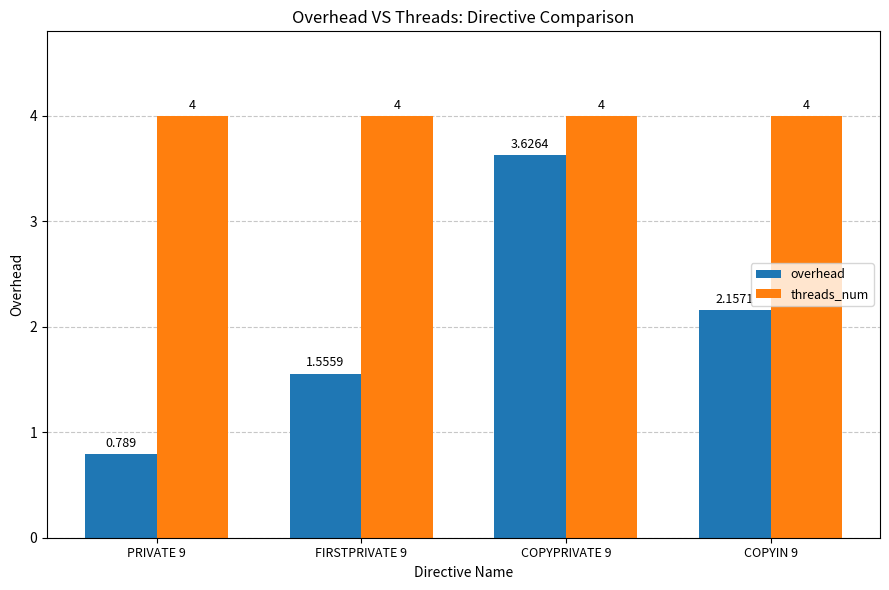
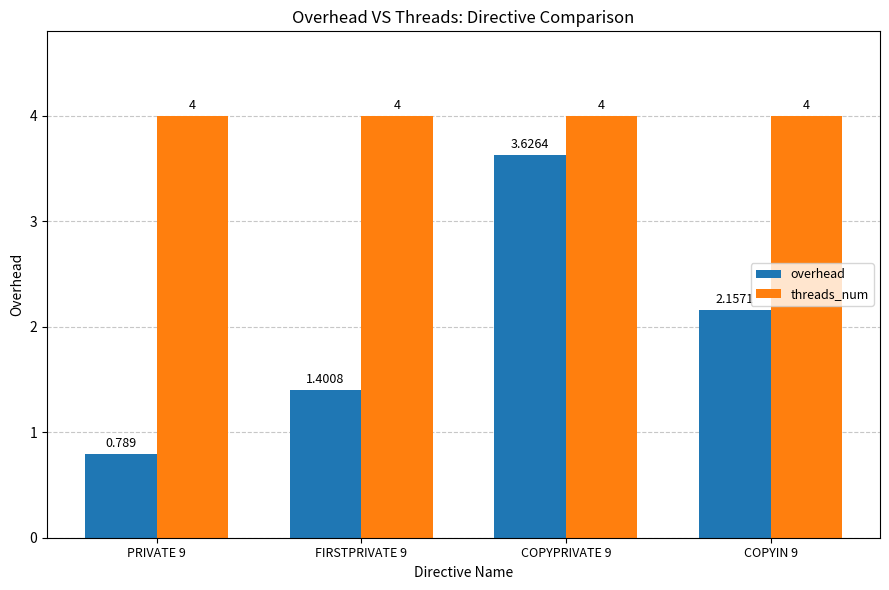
  {
    "overhead": {
      "PRIVATE 9": 0.789,
-     "FIRSTPRIVATE 9": 1.5559,
+     "FIRSTPRIVATE 9": 1.4008,
      "COPYPRIVATE 9": 3.6264
    },
    "threads_num": {
      "PRIVATE 9": 4,
      "FIRSTPRIVATE 9": 4,
      "COPYPRIVATE 9": 4,
      "COPYIN 9": 4
    }
  }
